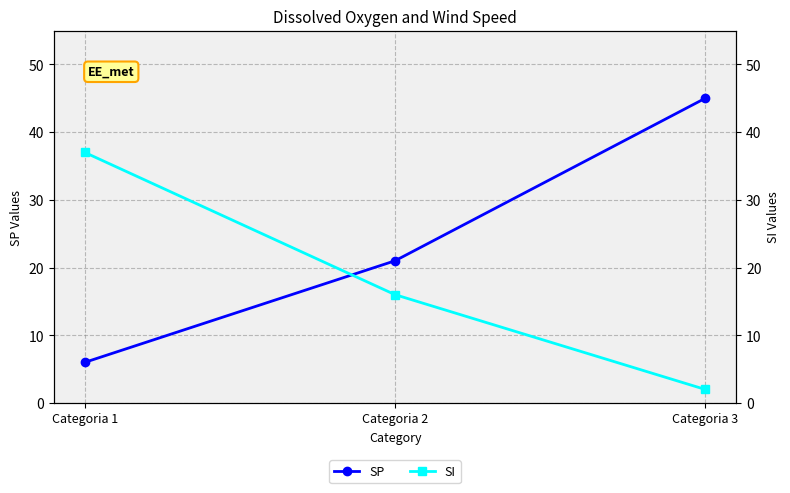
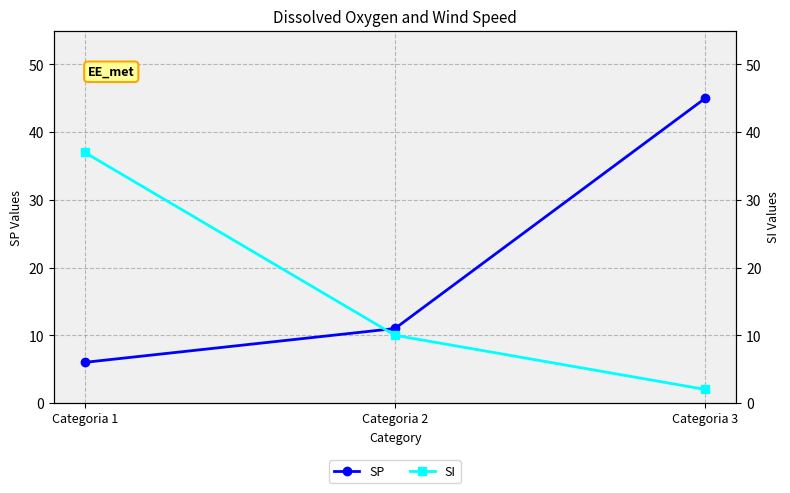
  {
    "SP": {
      "Categoria 1": 6,
-     "Categoria 2": 21,
+     "Categoria 2": 11,
      "Categoria 3": 45
    },
    "SI": {
      "Categoria 1": 37,
-     "Categoria 2": 16,
+     "Categoria 2": 10,
      "Categoria 3": 2
    }
  }
